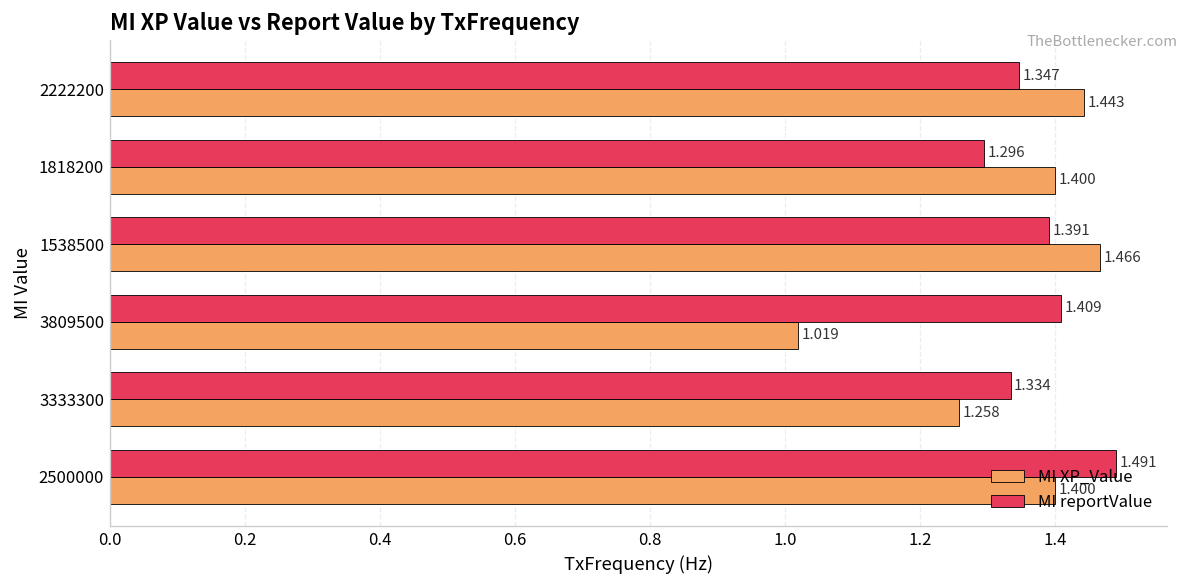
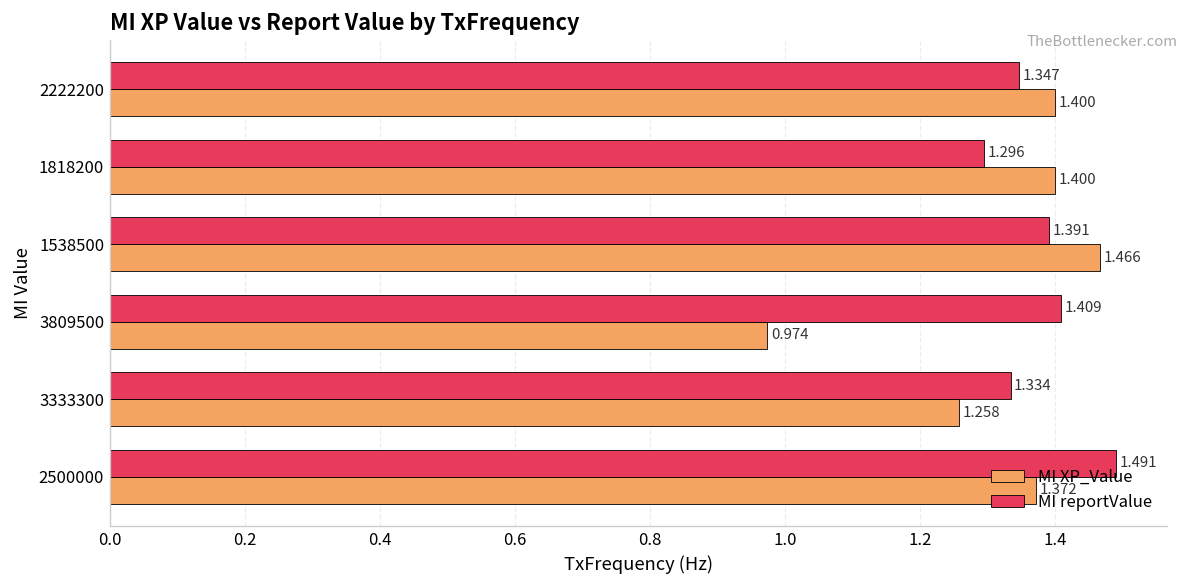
  {
    "MI XP_Value": {
-     "2222200": 1.443,
+     "2222200": 1.400,
      "1818200": 1.400,
      "1538500": 1.466,
-     "3809500": 1.019,
+     "3809500": 0.974,
      "3333300": 1.258,
-     "2500000": 1.400
+     "2500000": 1.372
    },
    "MI reportValue": {
      "2222200": 1.347,
      "1818200": 1.296,
      "1538500": 1.391,
      "3809500": 1.409,
      "3333300": 1.334,
      "2500000": 1.491
    }
  }
